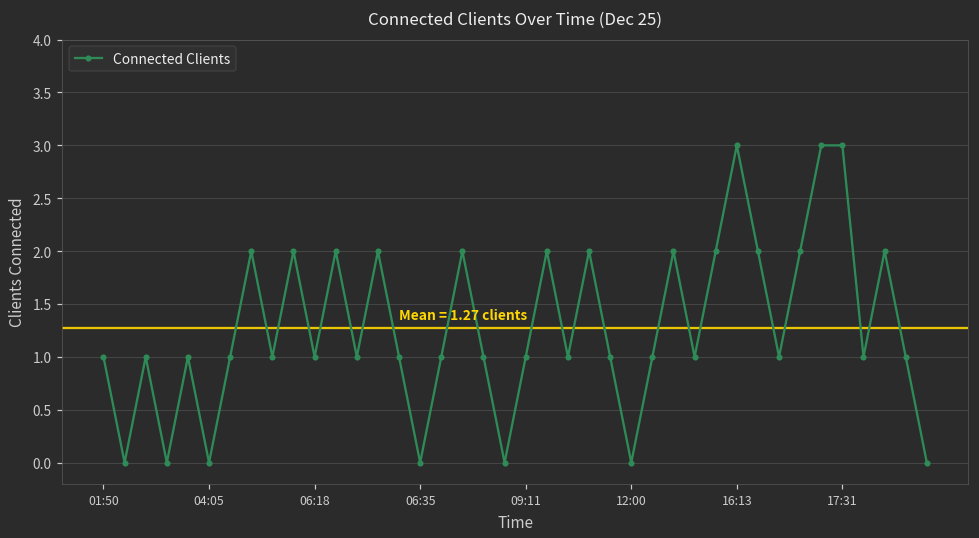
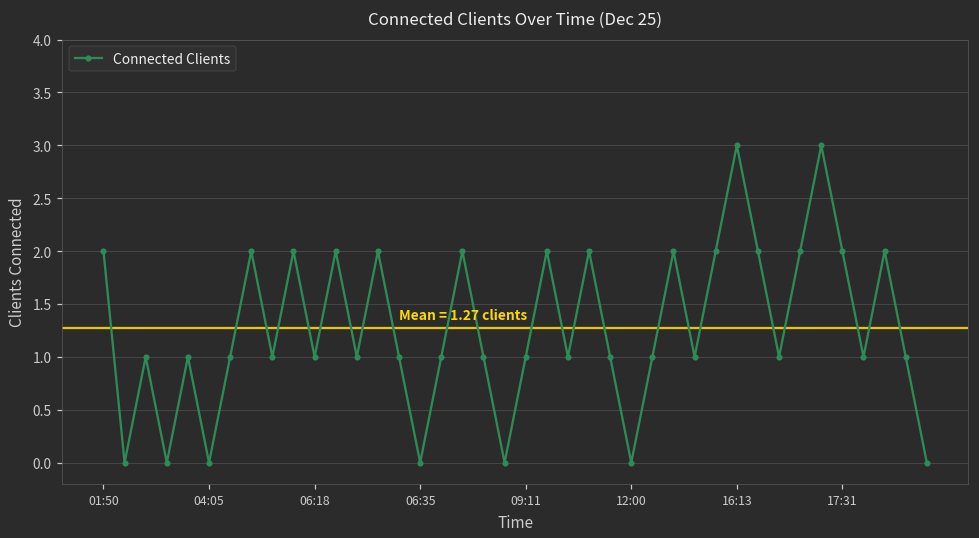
  {
-   "01:50": 1,
+   "01:50": 2,
    "04:05": 0,
    "06:35": 0,
    "12:00": 0,
    "16:13": 3,
-   "17:31": 3
+   "17:31": 2
  }
